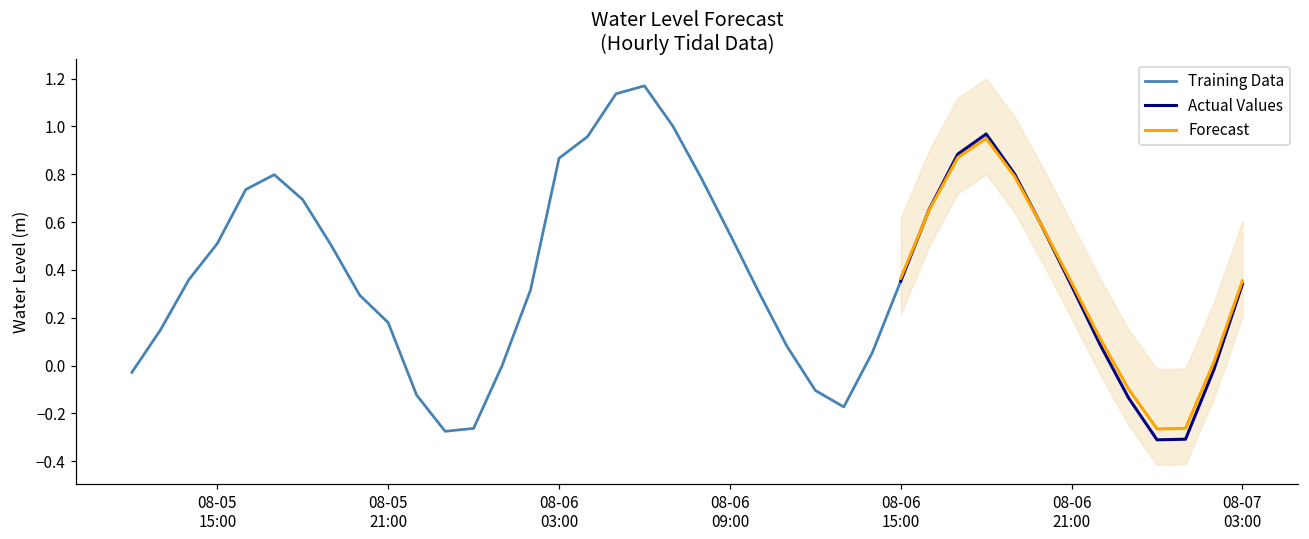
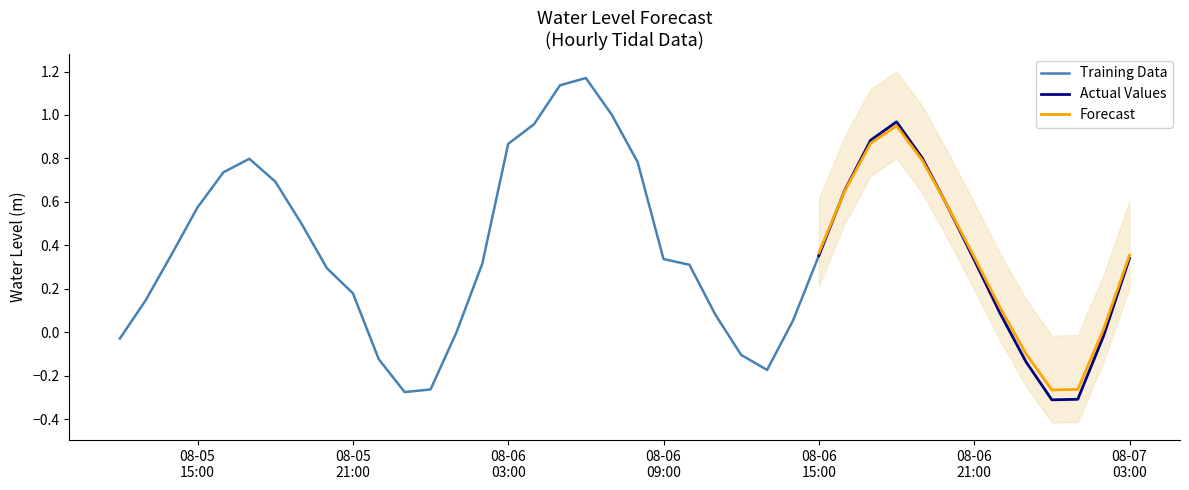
  {
    "Training Data": {
-     "08-05 15:00": 0.51,
+     "08-05 15:00": 0.57,
      "08-05 21:00": 0.18,
      "08-06 03:00": 0.87,
-     "08-06 09:00": 0.55
+     "08-06 09:00": 0.34
    },
    "Actual Values": {
      "08-06 21:00": 0.33,
      "08-07 03:00": 0.34
    },
    "Forecast": {
      "08-06 15:00": 0.37,
      "08-06 21:00": 0.35,
      "08-07 03:00": 0.35
    }
  }
